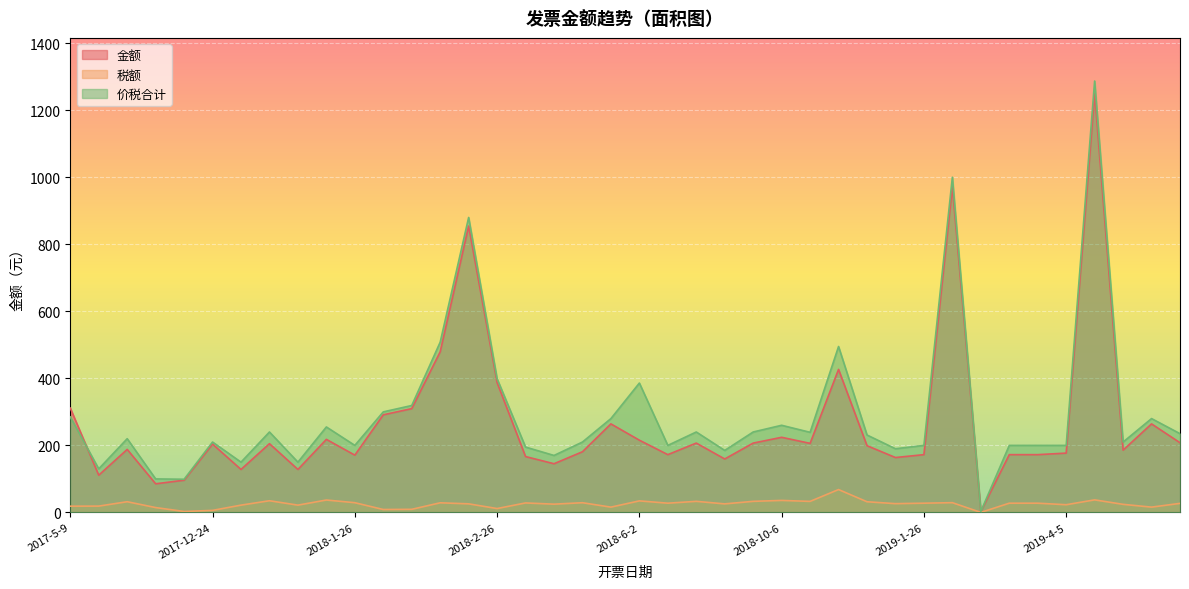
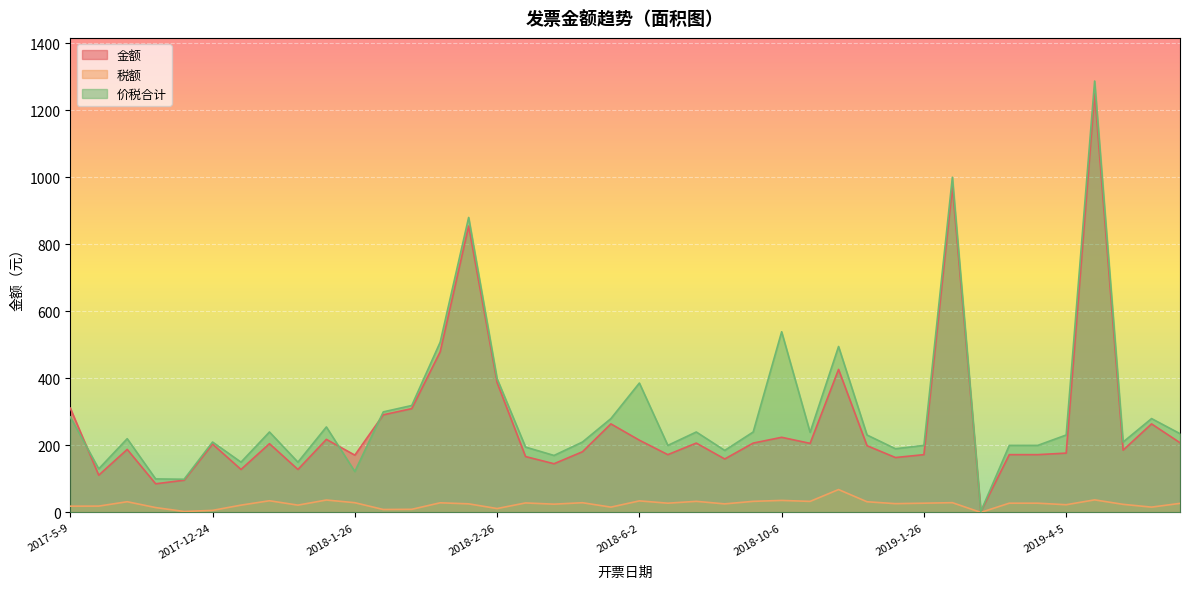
  {
    "价税合计": {
      "2017-5-9": 290,
-     "2018-1-26": 200,
+     "2018-1-26": 120,
      "2018-2-26": 400,
      "2018-6-2": 390,
-     "2018-10-6": 260,
+     "2018-10-6": 540,
      "2019-1-26": 200,
-     "2019-4-5": 200
+     "2019-4-5": 230
    }
  }
